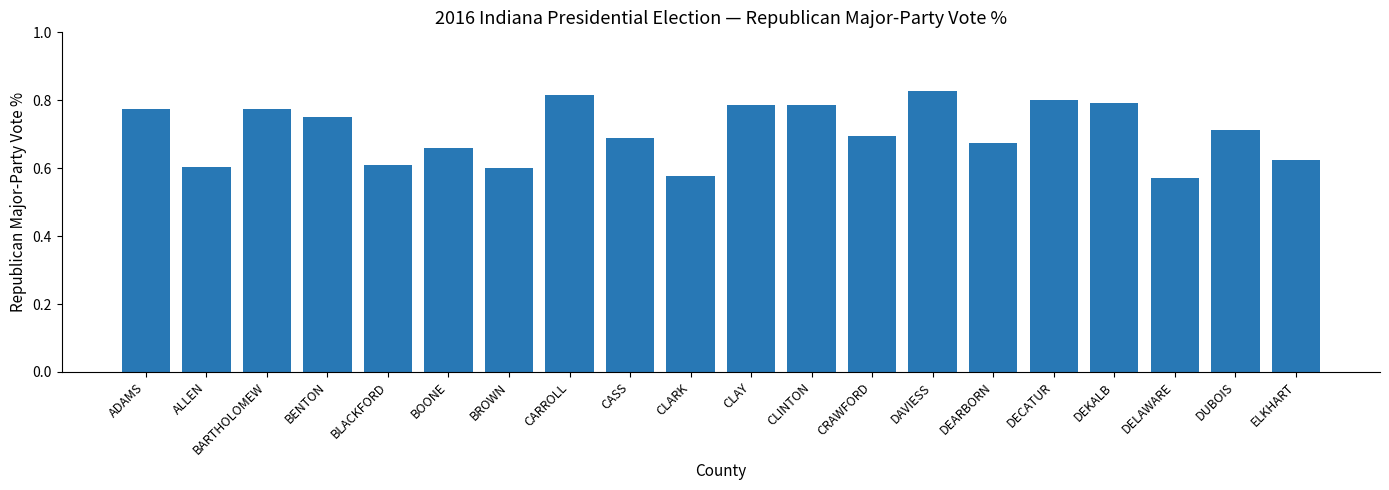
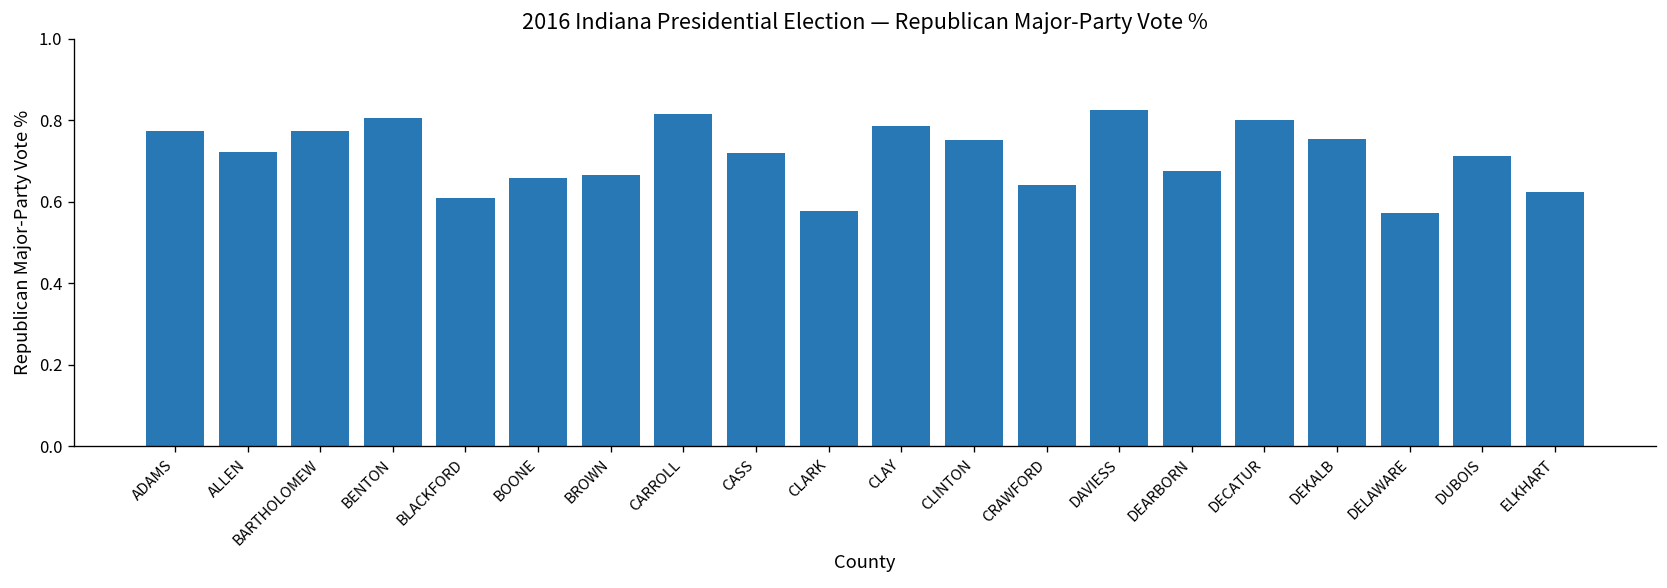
  {
    "ADAMS": 0.77,
-   "ALLEN": 0.60,
+   "ALLEN": 0.72,
    "BARTHOLOMEW": 0.77,
-   "BENTON": 0.75,
+   "BENTON": 0.81,
    "BLACKFORD": 0.61,
    "BOONE": 0.66,
-   "BROWN": 0.60,
+   "BROWN": 0.67,
    "CARROLL": 0.82,
-   "CASS": 0.69,
+   "CASS": 0.72,
    "CLARK": 0.58,
    "CLAY": 0.79,
-   "CLINTON": 0.79,
-   "CRAWFORD": 0.70,
+   "CLINTON": 0.75,
+   "CRAWFORD": 0.64,
    "DAVIESS": 0.83,
    "DEARBORN": 0.67,
    "DECATUR": 0.80,
-   "DEKALB": 0.79,
+   "DEKALB": 0.75,
    "DELAWARE": 0.57,
    "DUBOIS": 0.71,
    "ELKHART": 0.62
  }
